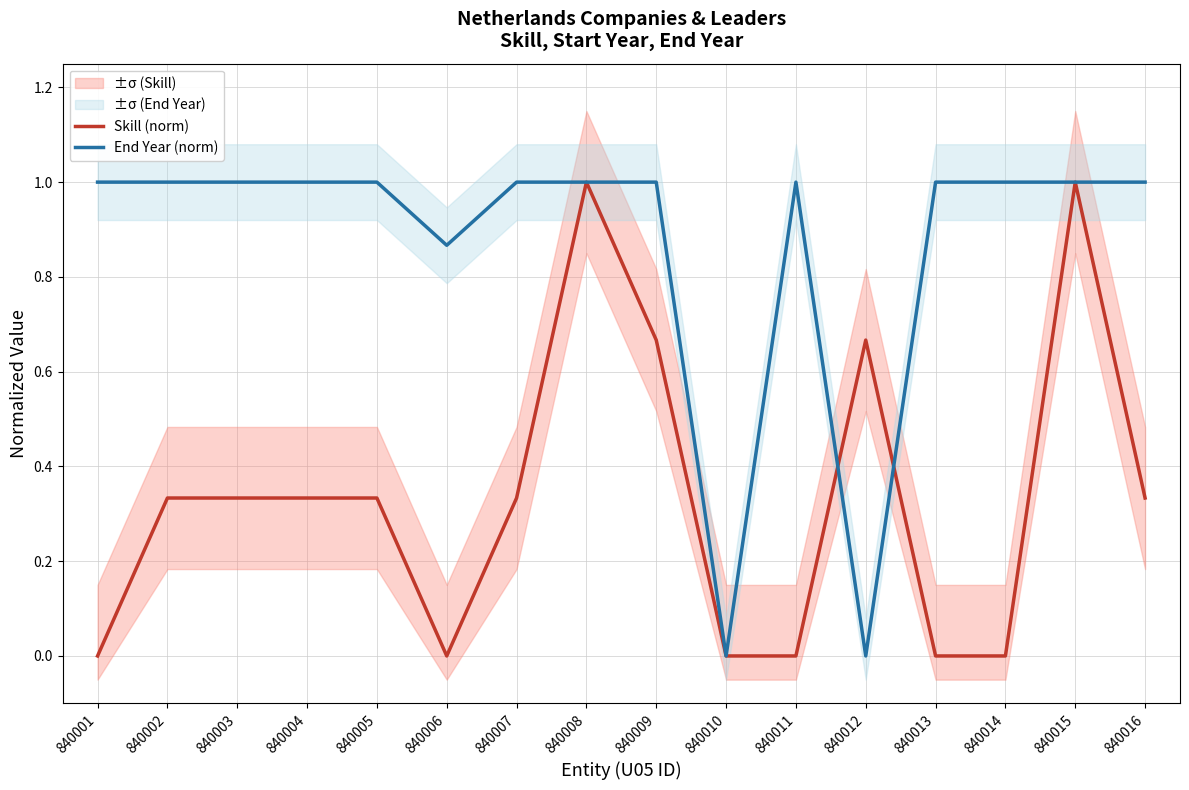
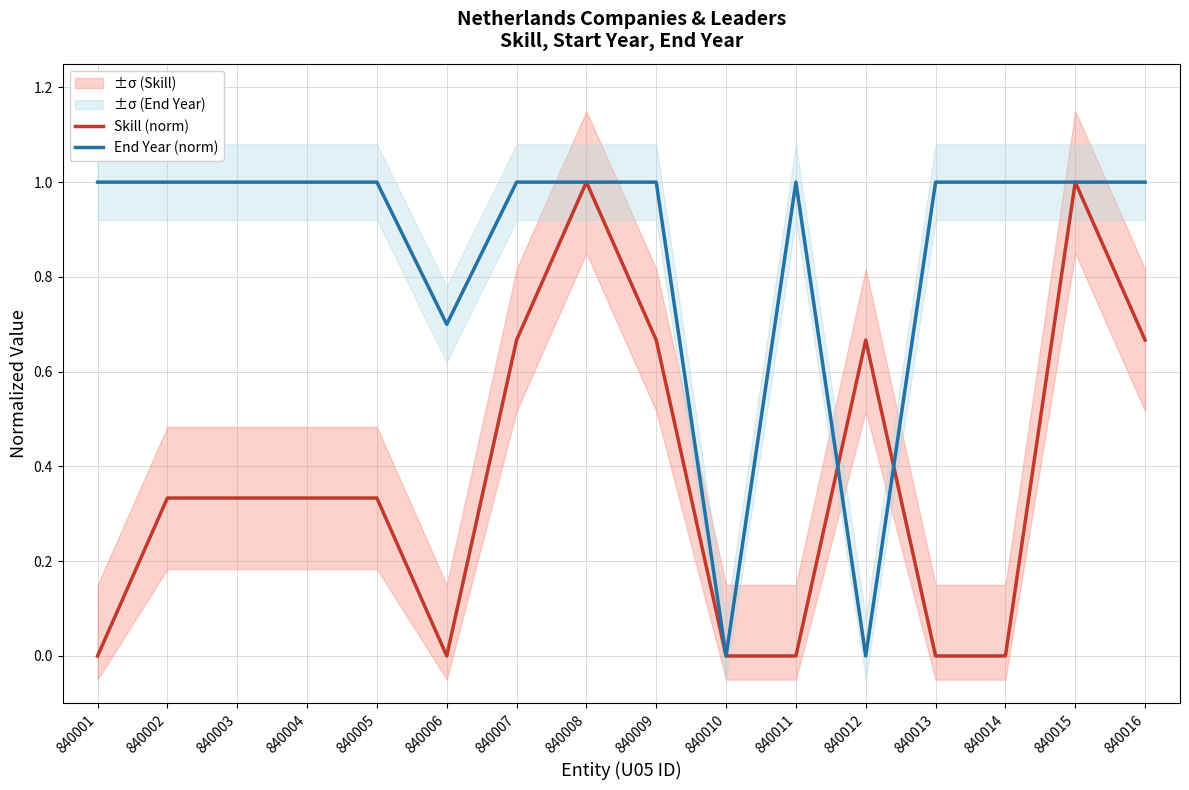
  {
    "Skill (norm)": {
      "840001": 0.00,
      "840002": 0.33,
      "840003": 0.33,
      "840004": 0.33,
      "840005": 0.33,
      "840006": 0.00,
-     "840007": 0.33,
+     "840007": 0.67,
      "840009": 0.67,
      "840011": 0.00,
      "840012": 0.67,
      "840013": 0.00,
      "840014": 0.00,
-     "840016": 0.33
+     "840016": 0.67
    },
    "End Year (norm)": {
      "840001": 1.00,
      "840002": 1.00,
      "840003": 1.00,
      "840004": 1.00,
      "840005": 1.00,
-     "840006": 0.87,
+     "840006": 0.70,
      "840007": 1.00,
      "840009": 1.00,
      "840011": 1.00,
      "840012": 0.00,
      "840013": 1.00,
      "840014": 1.00,
      "840016": 1.00
    }
  }
